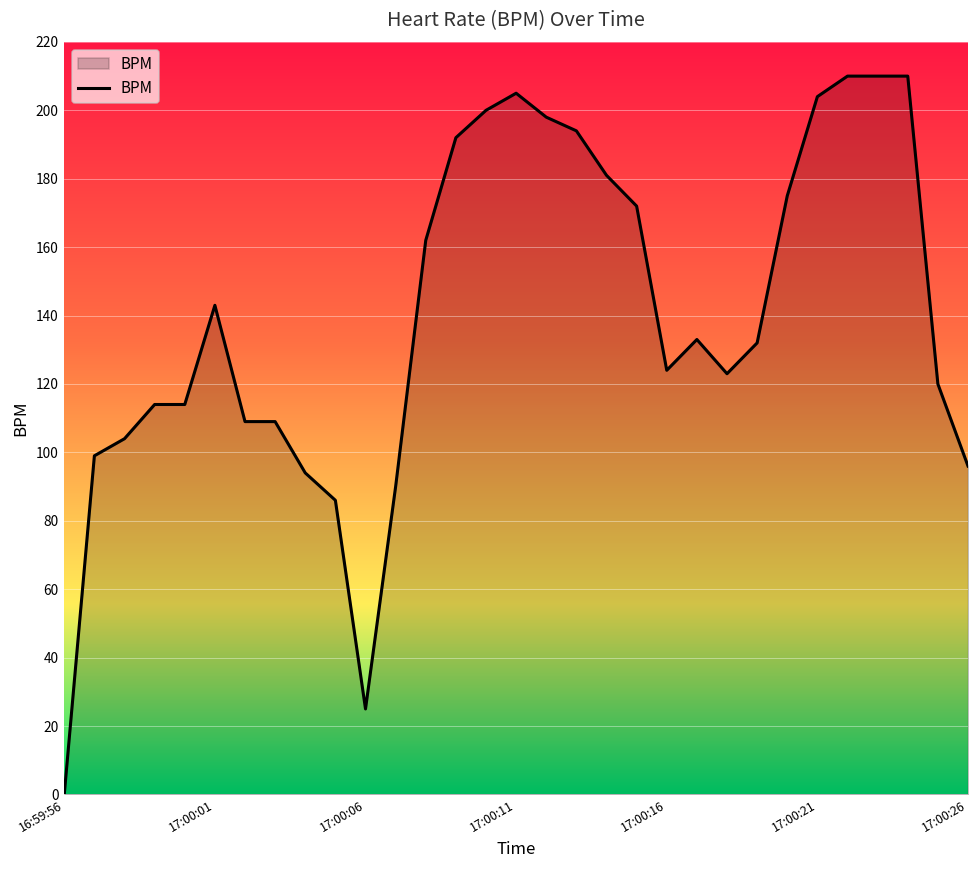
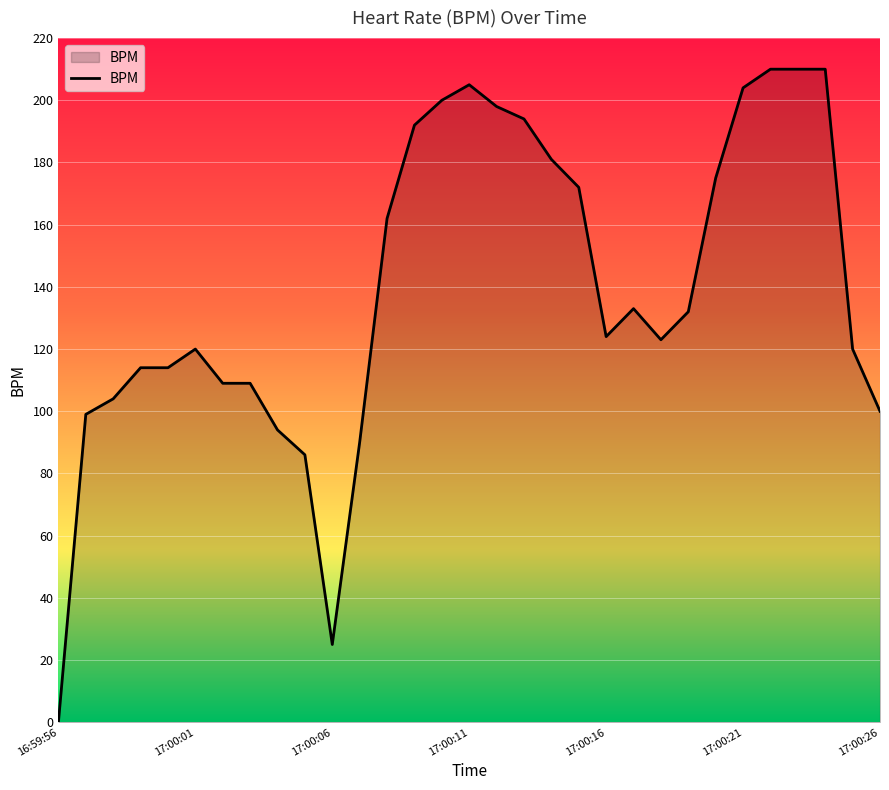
  {
    "16:59:56": 0,
-   "17:00:01": 143,
+   "17:00:01": 120,
    "17:00:06": 25,
    "17:00:11": 205,
    "17:00:16": 124,
    "17:00:21": 204,
-   "17:00:26": 96
+   "17:00:26": 100
  }
